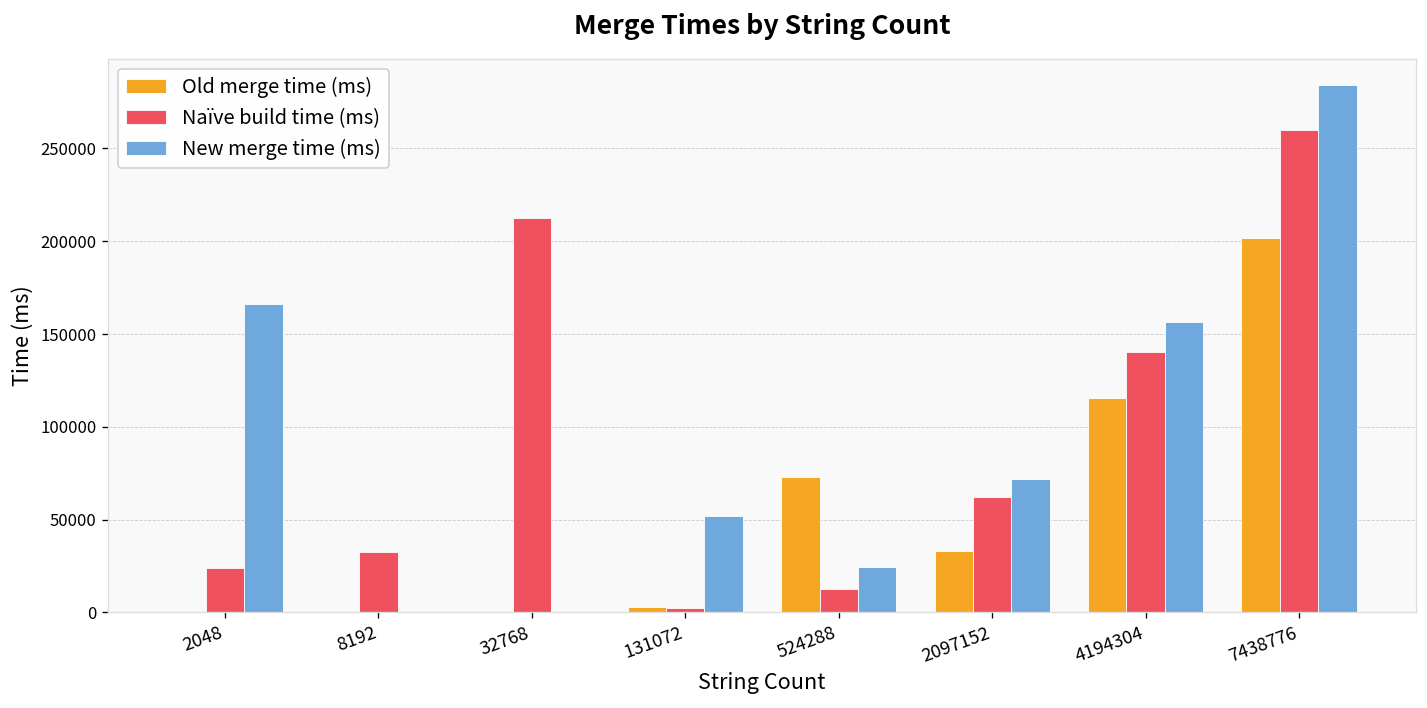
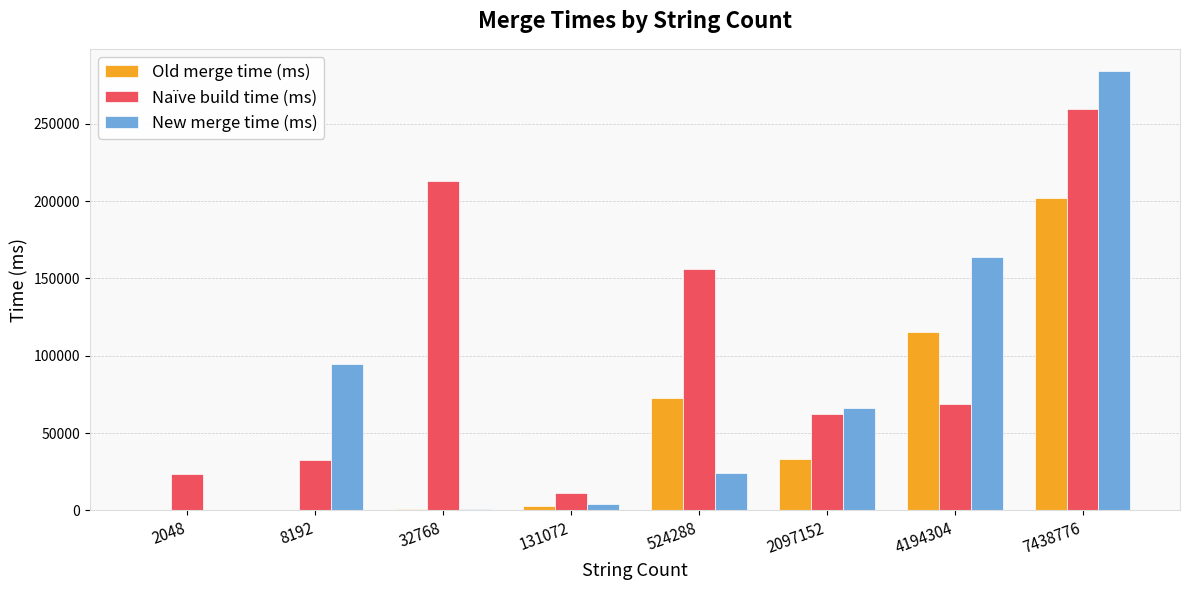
  {
    "Old merge time (ms)": {
      "131072": 3000,
      "524288": 73000,
      "2097152": 33000,
      "4194304": 115000,
      "7438776": 202000
    },
    "Naïve build time (ms)": {
      "2048": 24000,
      "8192": 32000,
      "32768": 213000,
-     "131072": 3000,
-     "524288": 13000,
+     "131072": 11000,
+     "524288": 156000,
      "2097152": 62000,
-     "4194304": 140000,
+     "4194304": 69000,
      "7438776": 260000
    },
    "New merge time (ms)": {
-     "2048": 166000,
-     "8192": 0,
-     "131072": 52000,
+     "2048": 0,
+     "8192": 94000,
+     "131072": 4000,
      "524288": 24000,
-     "2097152": 72000,
-     "4194304": 157000,
+     "2097152": 66000,
+     "4194304": 164000,
      "7438776": 284000
    }
  }
